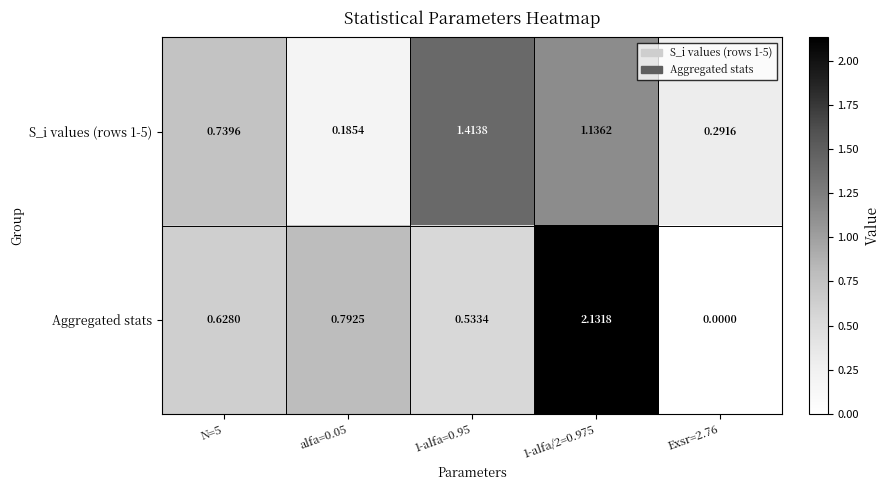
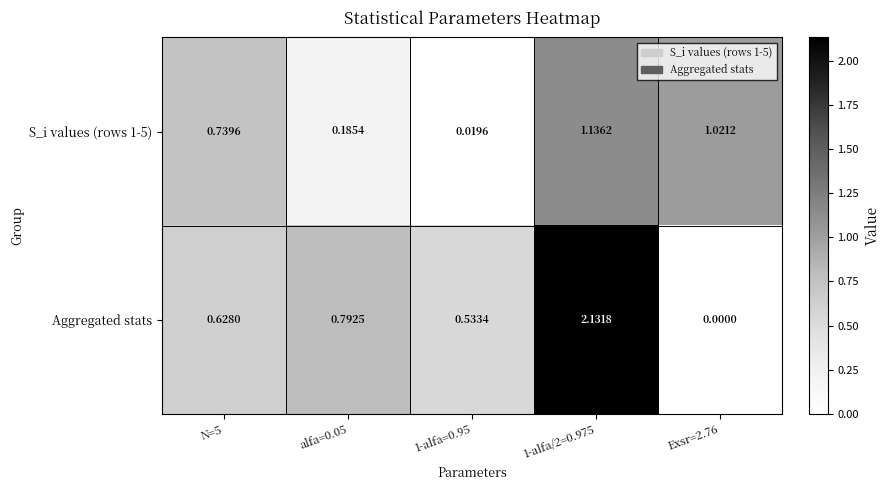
  {
    "S_i values (rows 1-5)": {
      "N=5": 0.7396,
      "alfa=0.05": 0.1854,
-     "1-alfa=0.95": 1.4138,
+     "1-alfa=0.95": 0.0196,
      "1-alfa/2=0.975": 1.1362,
-     "Exsr=2.76": 0.2916
+     "Exsr=2.76": 1.0212
    },
    "Aggregated stats": {
      "N=5": 0.6280,
      "alfa=0.05": 0.7925,
      "1-alfa=0.95": 0.5334,
      "1-alfa/2=0.975": 2.1318,
      "Exsr=2.76": 0.0000
    }
  }
